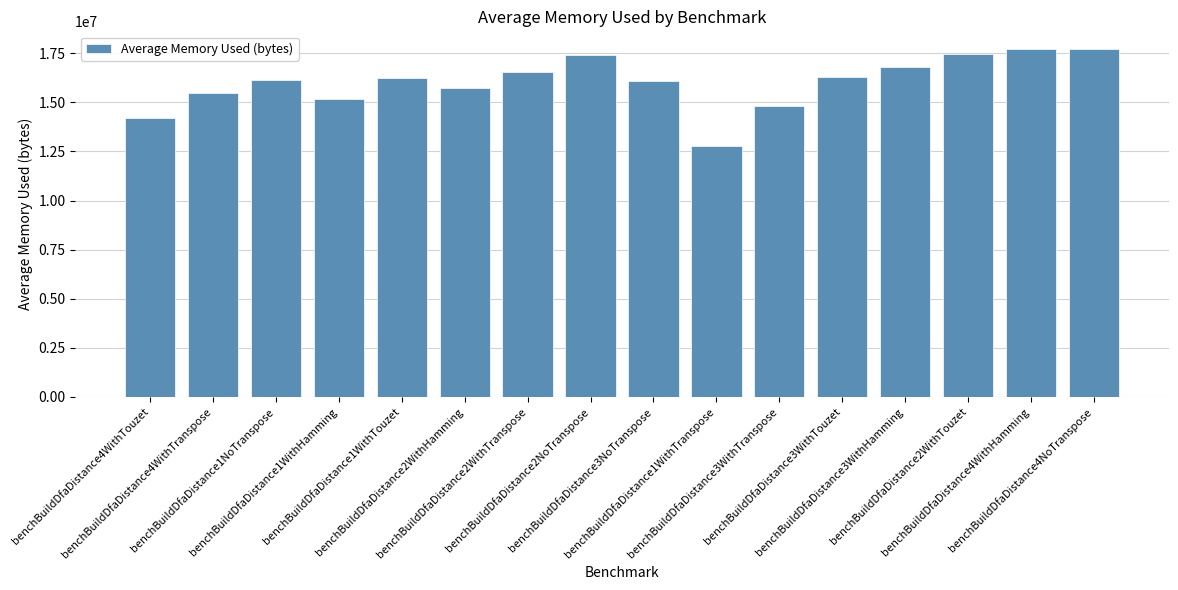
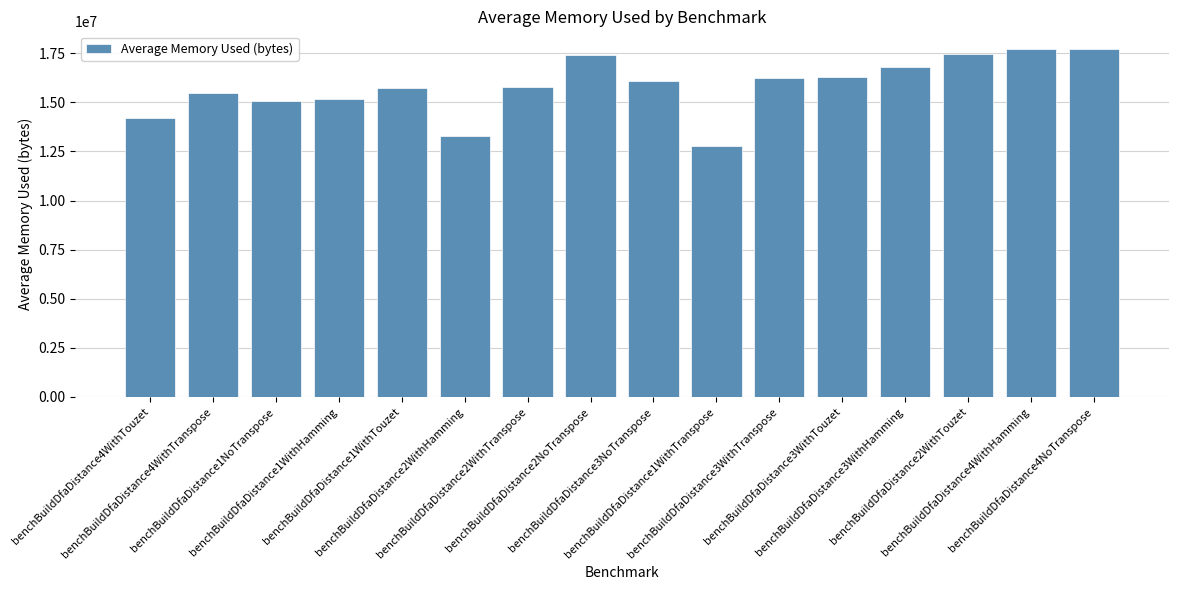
  {
    "benchBuildDfaDistance4WithTouzet": 14200000,
    "benchBuildDfaDistance4WithTranspose": 15500000,
-   "benchBuildDfaDistance1NoTranspose": 16200000,
+   "benchBuildDfaDistance1NoTranspose": 15100000,
    "benchBuildDfaDistance1WithHamming": 15100000,
-   "benchBuildDfaDistance1WithTouzet": 16200000,
-   "benchBuildDfaDistance2WithHamming": 15700000,
-   "benchBuildDfaDistance2WithTranspose": 16500000,
+   "benchBuildDfaDistance1WithTouzet": 15700000,
+   "benchBuildDfaDistance2WithHamming": 13300000,
+   "benchBuildDfaDistance2WithTranspose": 15800000,
    "benchBuildDfaDistance2NoTranspose": 17400000,
    "benchBuildDfaDistance3NoTranspose": 16100000,
    "benchBuildDfaDistance1WithTranspose": 12800000,
-   "benchBuildDfaDistance3WithTranspose": 14800000,
+   "benchBuildDfaDistance3WithTranspose": 16300000,
    "benchBuildDfaDistance3WithTouzet": 16300000,
    "benchBuildDfaDistance3WithHamming": 16800000,
    "benchBuildDfaDistance2WithTouzet": 17500000,
    "benchBuildDfaDistance4WithHamming": 17700000,
    "benchBuildDfaDistance4NoTranspose": 17700000
  }
